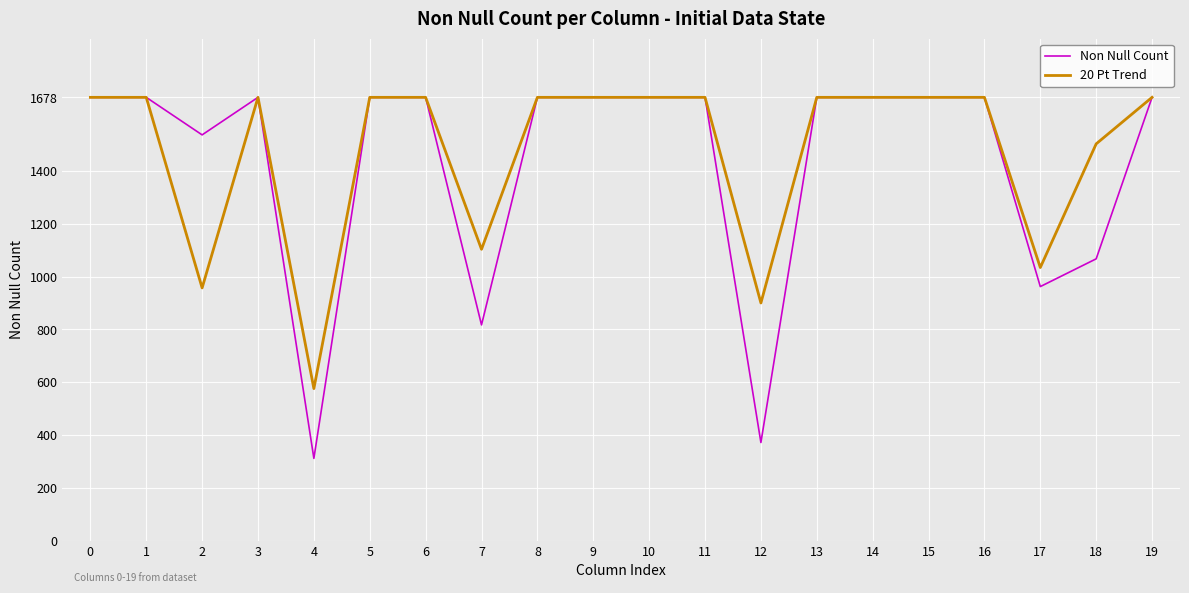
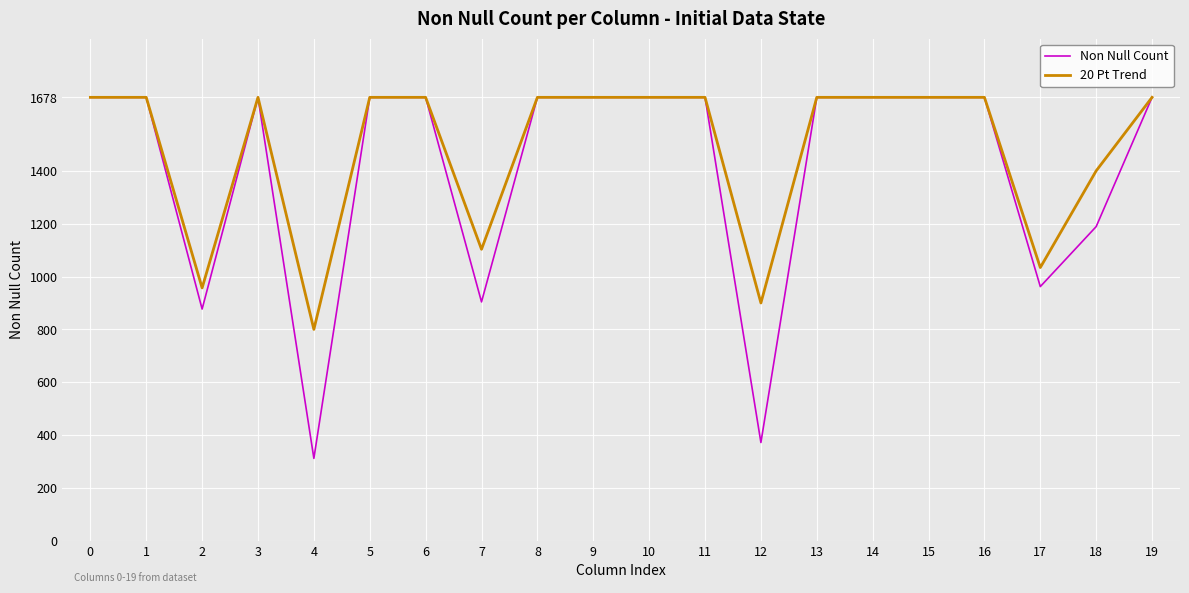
  {
    "Non Null Count": {
-     "2": 1540,
+     "2": 880,
      "4": 310,
-     "7": 820,
+     "7": 900,
      "12": 370,
      "17": 960,
-     "18": 1070
+     "18": 1190
    },
    "20 Pt Trend": {
      "2": 960,
-     "4": 580,
+     "4": 800,
      "7": 1100,
      "12": 900,
      "17": 1030,
-     "18": 1500
+     "18": 1400
    }
  }
